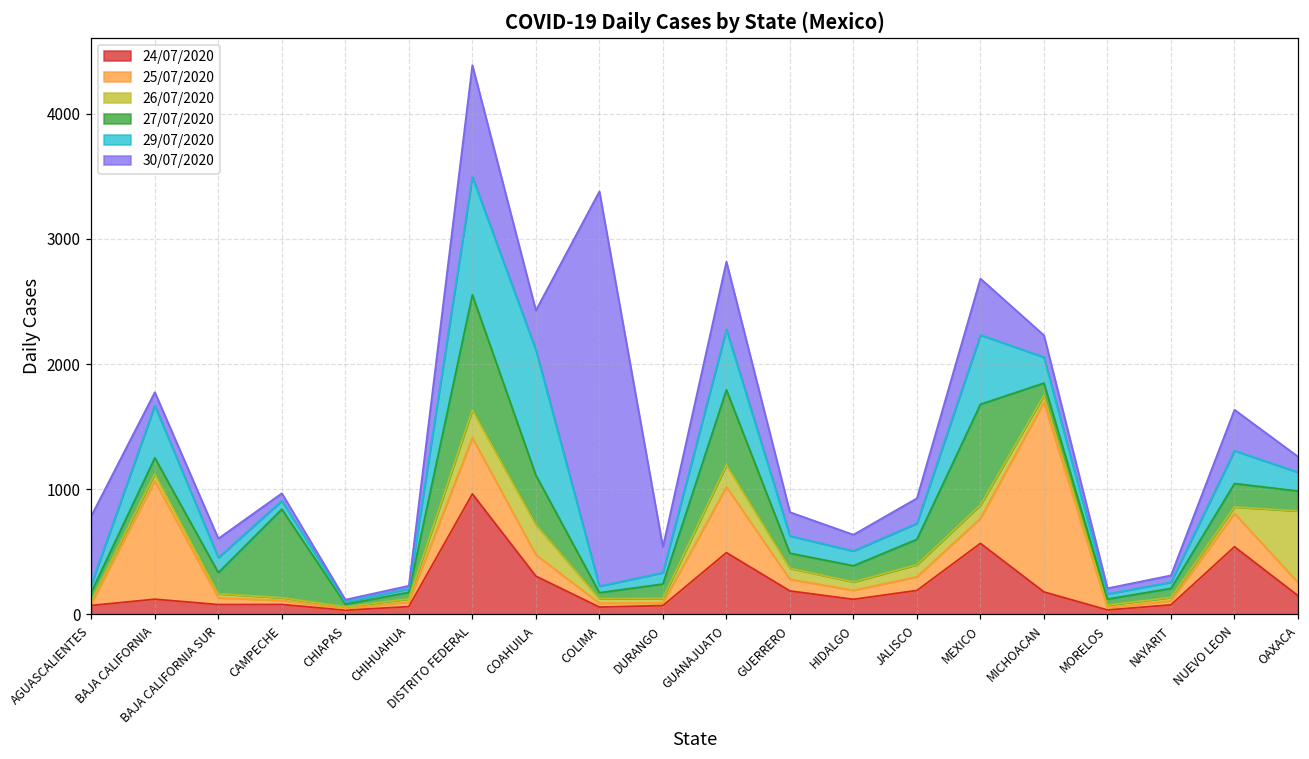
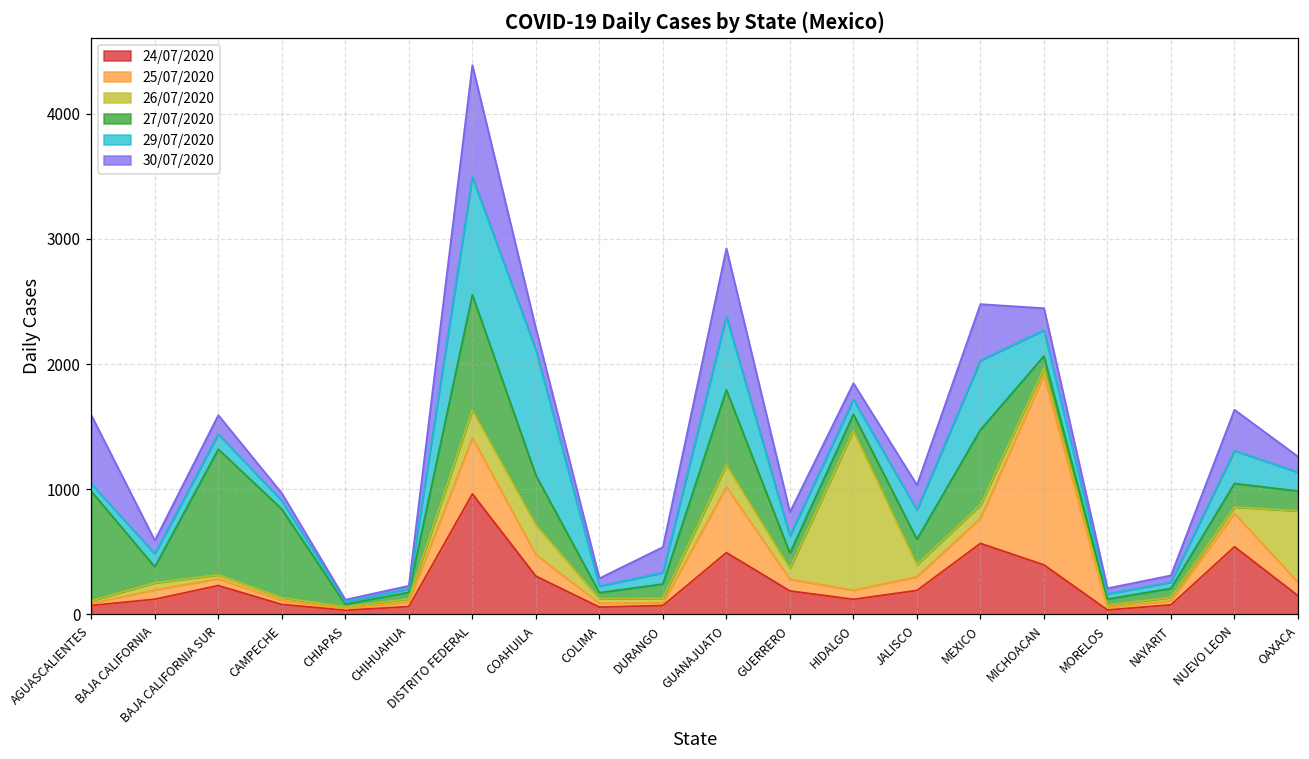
  {
    "24/07/2020": {
      "BAJA CALIFORNIA": 120,
-     "BAJA CALIFORNIA SUR": 80,
+     "BAJA CALIFORNIA SUR": 230,
      "CAMPECHE": 80,
      "CHIHUAHUA": 60,
      "DISTRITO FEDERAL": 960,
      "COAHUILA": 310,
      "COLIMA": 60,
      "GUANAJUATO": 490,
      "GUERRERO": 190,
      "HIDALGO": 120,
      "JALISCO": 190,
      "MEXICO": 570,
-     "MICHOACAN": 180,
+     "MICHOACAN": 400,
      "NAYARIT": 80,
      "NUEVO LEON": 540,
      "OAXACA": 150
    },
    "25/07/2020": {
-     "BAJA CALIFORNIA": 950,
+     "BAJA CALIFORNIA": 70,
      "BAJA CALIFORNIA SUR": 50,
      "CHIHUAHUA": 40,
      "DISTRITO FEDERAL": 450,
      "COAHUILA": 170,
      "COLIMA": 30,
      "GUANAJUATO": 530,
      "GUERRERO": 90,
      "HIDALGO": 70,
      "JALISCO": 110,
      "MEXICO": 200,
      "MICHOACAN": 1520,
      "NAYARIT": 30,
      "NUEVO LEON": 270,
      "OAXACA": 110
    },
    "26/07/2020": {
      "BAJA CALIFORNIA": 60,
      "BAJA CALIFORNIA SUR": 30,
      "CHIHUAHUA": 30,
      "DISTRITO FEDERAL": 220,
      "COAHUILA": 240,
      "COLIMA": 40,
      "DURANGO": 40,
      "GUANAJUATO": 180,
      "GUERRERO": 90,
-     "HIDALGO": 70,
+     "HIDALGO": 1280,
      "JALISCO": 100,
      "MEXICO": 110,
      "MICHOACAN": 60,
      "NAYARIT": 30,
      "NUEVO LEON": 50,
      "OAXACA": 570
    },
    "27/07/2020": {
-     "AGUASCALIENTES": 70,
+     "AGUASCALIENTES": 870,
      "BAJA CALIFORNIA": 130,
-     "BAJA CALIFORNIA SUR": 170,
+     "BAJA CALIFORNIA SUR": 1000,
      "CAMPECHE": 710,
      "CHIHUAHUA": 50,
      "DISTRITO FEDERAL": 920,
      "COAHUILA": 390,
      "COLIMA": 50,
      "DURANGO": 110,
      "GUANAJUATO": 600,
      "GUERRERO": 120,
      "HIDALGO": 130,
      "JALISCO": 200,
-     "MEXICO": 800,
+     "MEXICO": 600,
      "MICHOACAN": 100,
      "MORELOS": 50,
      "NAYARIT": 70,
      "NUEVO LEON": 190,
      "OAXACA": 160
    },
    "29/07/2020": {
      "AGUASCALIENTES": 60,
-     "BAJA CALIFORNIA": 420,
+     "BAJA CALIFORNIA": 110,
      "BAJA CALIFORNIA SUR": 120,
      "CAMPECHE": 70,
      "CHIHUAHUA": 30,
      "DISTRITO FEDERAL": 940,
      "COAHUILA": 1000,
      "COLIMA": 50,
      "DURANGO": 90,
-     "GUANAJUATO": 480,
+     "GUANAJUATO": 590,
      "GUERRERO": 140,
      "HIDALGO": 120,
-     "JALISCO": 130,
+     "JALISCO": 230,
      "MEXICO": 550,
      "MICHOACAN": 210,
      "MORELOS": 40,
      "NAYARIT": 50,
      "NUEVO LEON": 260,
      "OAXACA": 150
    },
    "30/07/2020": {
      "AGUASCALIENTES": 550,
      "BAJA CALIFORNIA": 110,
      "BAJA CALIFORNIA SUR": 150,
      "CAMPECHE": 60,
      "CHIHUAHUA": 20,
      "DISTRITO FEDERAL": 890,
-     "COAHUILA": 320,
-     "COLIMA": 3150,
+     "COAHUILA": 170,
+     "COLIMA": 60,
      "DURANGO": 200,
      "GUANAJUATO": 540,
      "GUERRERO": 190,
      "HIDALGO": 130,
      "JALISCO": 200,
      "MEXICO": 450,
      "MICHOACAN": 180,
      "MORELOS": 50,
      "NAYARIT": 50,
      "NUEVO LEON": 330,
      "OAXACA": 130
    }
  }
